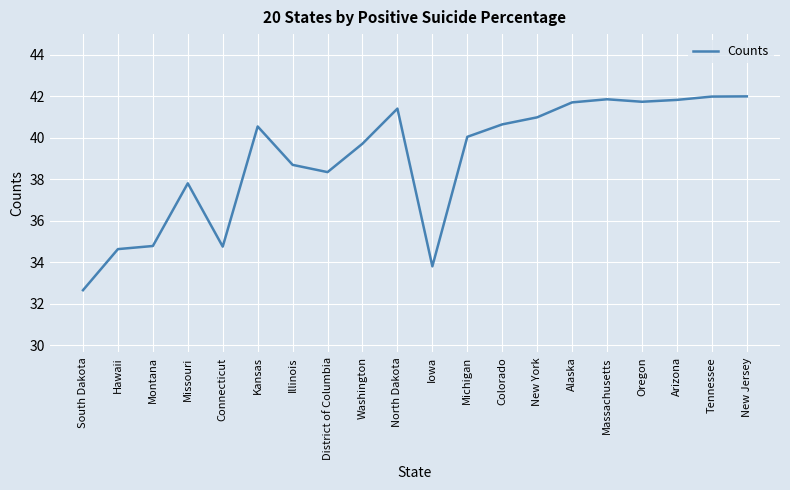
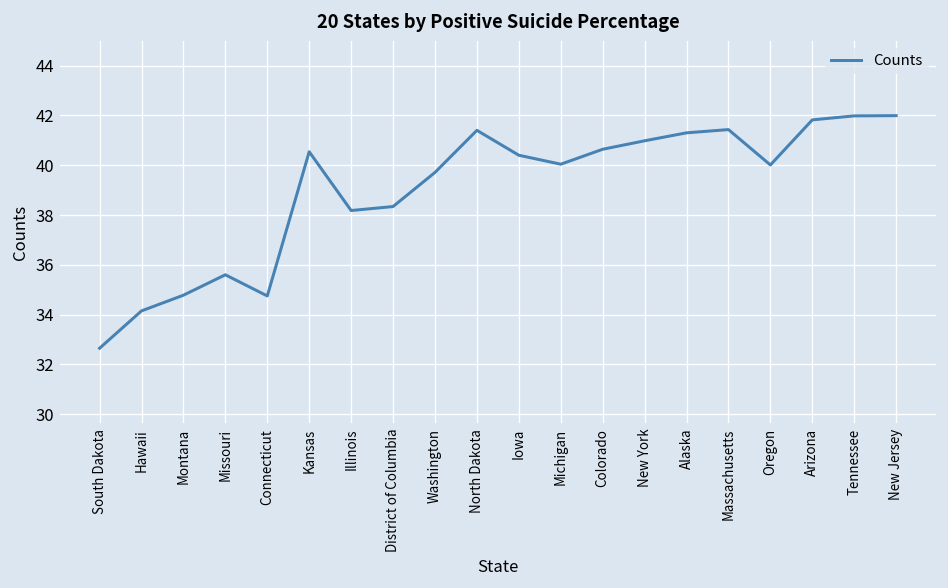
  {
    "South Dakota": 32.7,
-   "Hawaii": 34.6,
+   "Hawaii": 34.2,
    "Montana": 34.8,
-   "Missouri": 37.8,
+   "Missouri": 35.6,
    "Connecticut": 34.8,
    "Kansas": 40.5,
-   "Illinois": 38.7,
+   "Illinois": 38.2,
    "District of Columbia": 38.3,
    "Washington": 39.7,
    "North Dakota": 41.4,
-   "Iowa": 33.8,
+   "Iowa": 40.4,
    "Michigan": 40.0,
    "Colorado": 40.6,
    "New York": 41.0,
-   "Alaska": 41.7,
-   "Massachusetts": 41.9,
-   "Oregon": 41.7,
+   "Alaska": 41.3,
+   "Massachusetts": 41.4,
+   "Oregon": 40.0,
    "Arizona": 41.8,
    "Tennessee": 42.0,
    "New Jersey": 42.0
  }
